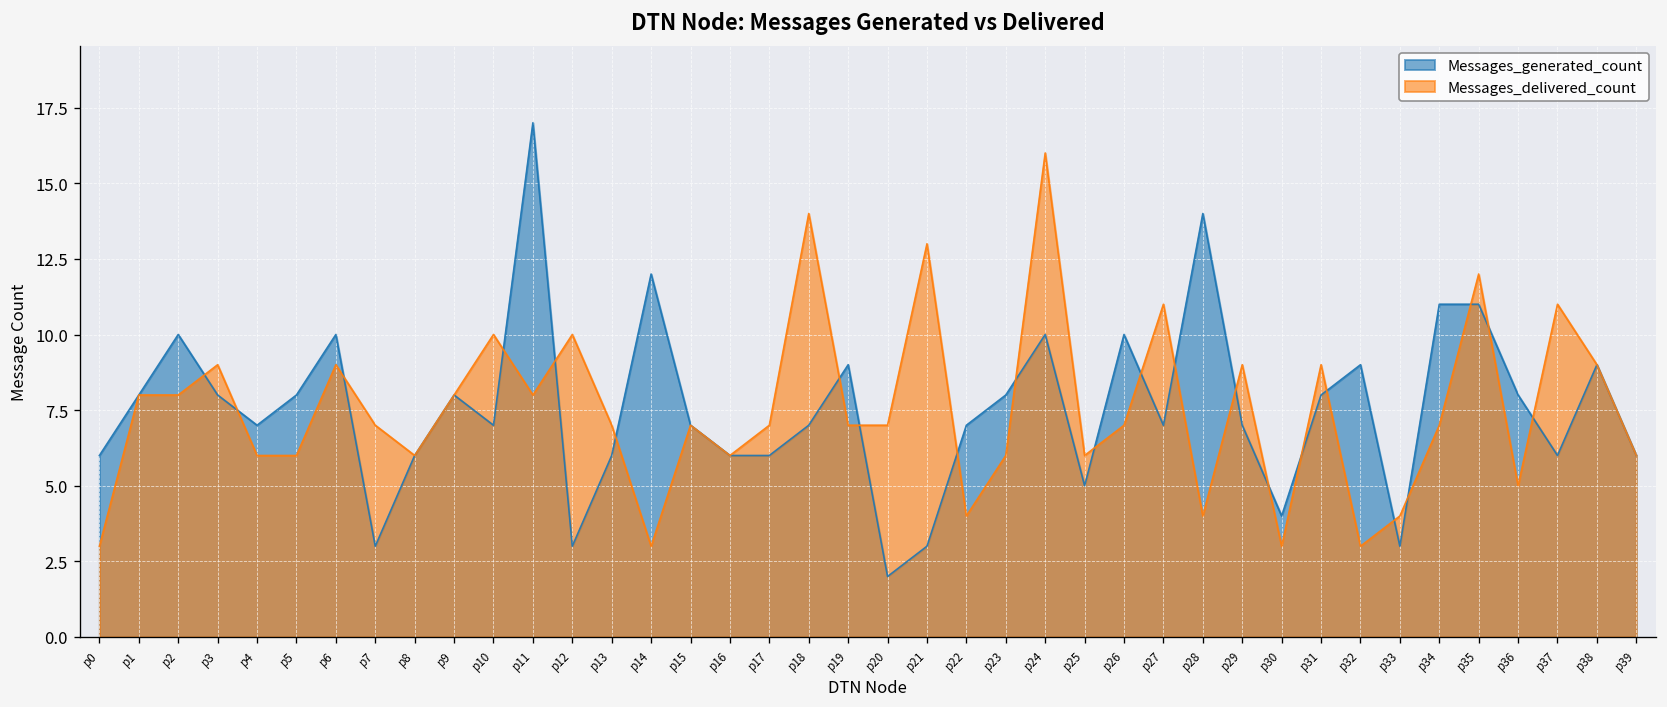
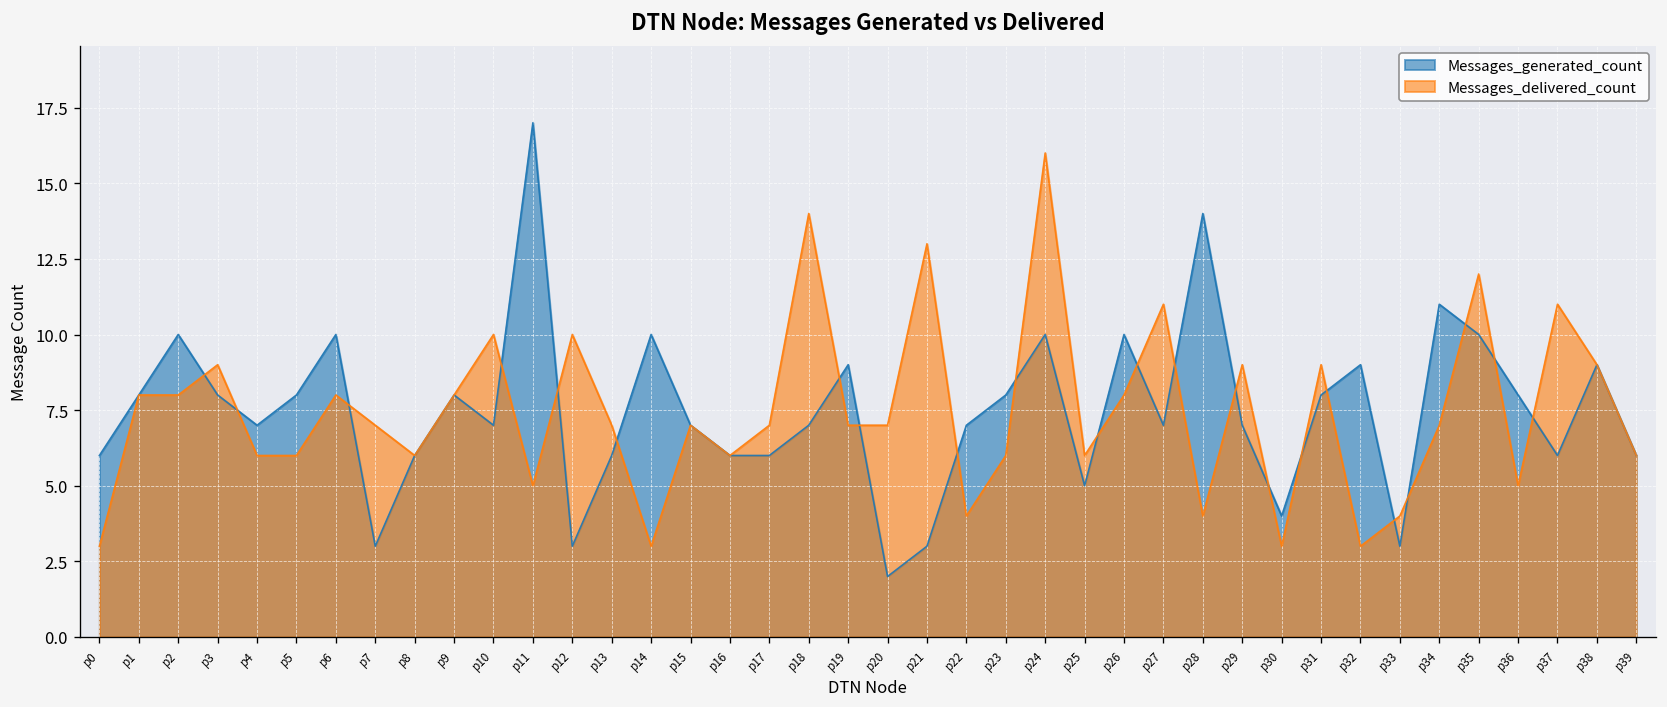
  {
    "Messages_generated_count": {
      "p0": 6,
      "p2": 10,
      "p3": 8,
      "p4": 7,
      "p5": 8,
      "p6": 10,
      "p7": 3,
      "p10": 7,
      "p11": 17,
      "p12": 3,
      "p13": 6,
-     "p14": 12,
+     "p14": 10,
      "p17": 6,
      "p18": 7,
      "p19": 9,
      "p20": 2,
      "p21": 3,
      "p22": 7,
      "p23": 8,
      "p24": 10,
      "p25": 5,
      "p26": 10,
      "p27": 7,
      "p28": 14,
      "p29": 7,
      "p30": 4,
      "p31": 8,
      "p32": 9,
      "p33": 3,
      "p34": 11,
-     "p35": 11,
+     "p35": 10,
      "p36": 8,
      "p37": 6
    },
    "Messages_delivered_count": {
      "p0": 3,
      "p2": 8,
      "p3": 9,
      "p4": 6,
      "p5": 6,
-     "p6": 9,
+     "p6": 8,
      "p7": 7,
      "p10": 10,
-     "p11": 8,
+     "p11": 5,
      "p12": 10,
      "p13": 7,
      "p14": 3,
      "p17": 7,
      "p18": 14,
      "p19": 7,
      "p20": 7,
      "p21": 13,
      "p22": 4,
      "p23": 6,
      "p24": 16,
      "p25": 6,
-     "p26": 7,
+     "p26": 8,
      "p27": 11,
      "p28": 4,
      "p29": 9,
      "p30": 3,
      "p31": 9,
      "p32": 3,
      "p33": 4,
      "p34": 7,
      "p35": 12,
      "p36": 5,
      "p37": 11
    }
  }
